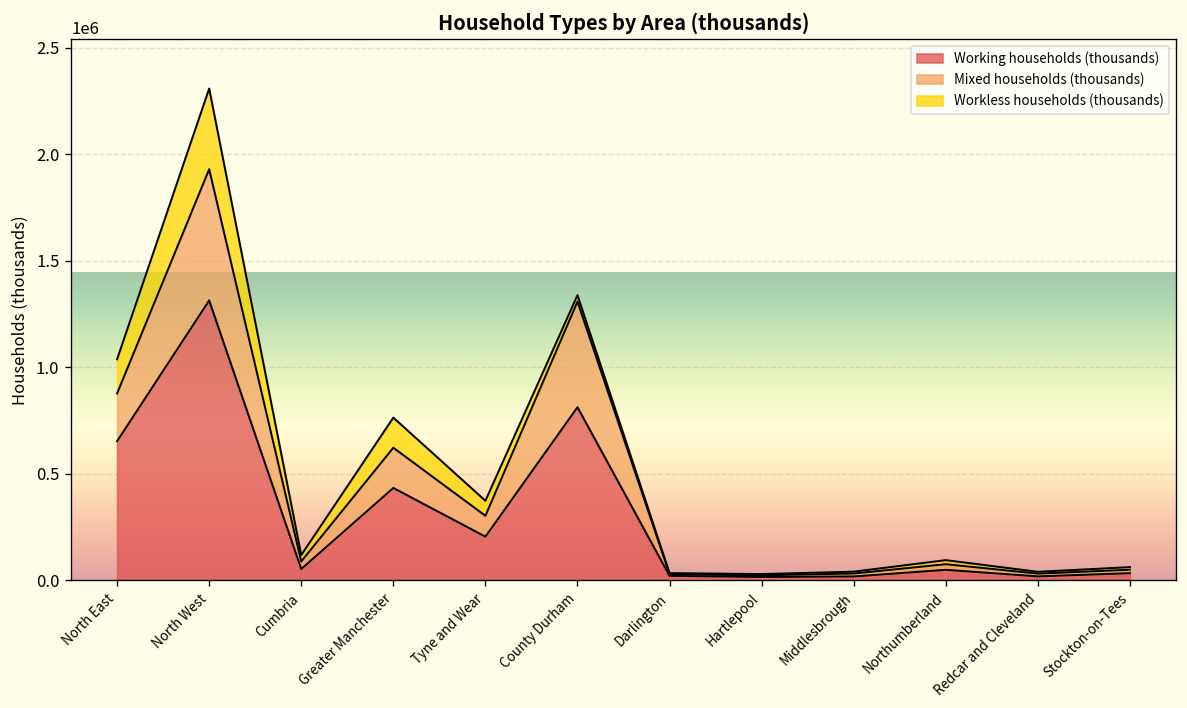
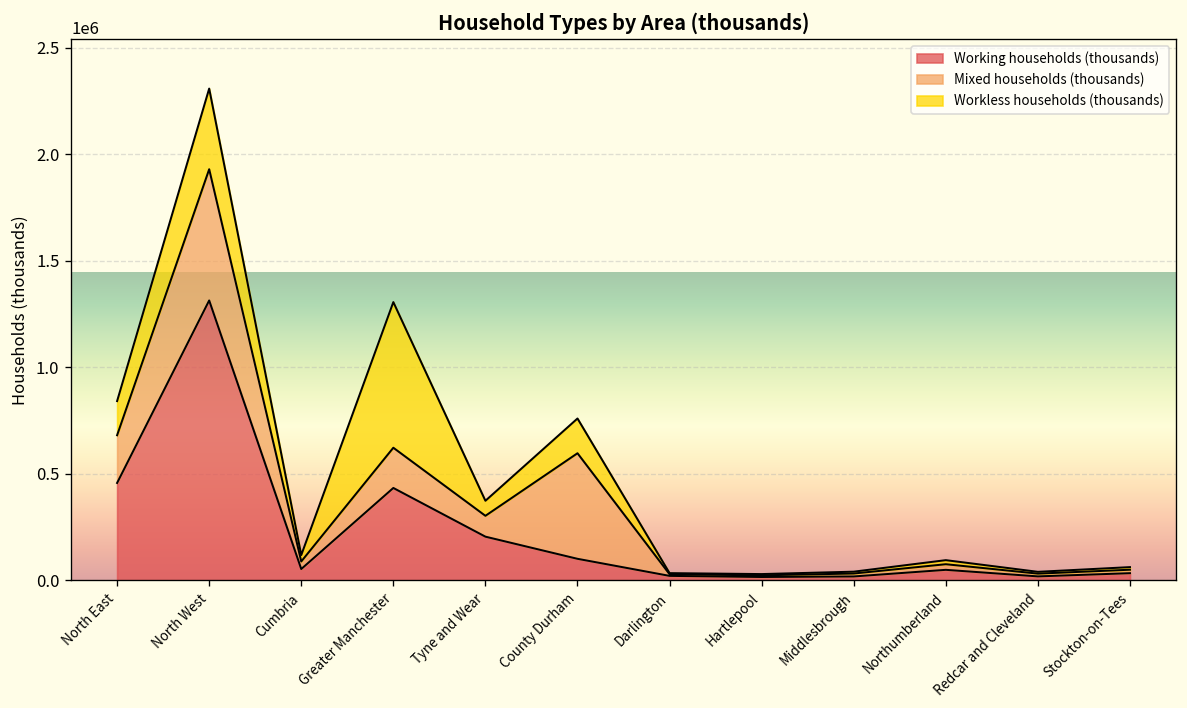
  {
    "Working households (thousands)": {
-     "North East": 650000,
+     "North East": 460000,
      "North West": 1310000,
      "Cumbria": 50000,
      "Greater Manchester": 430000,
      "Tyne and Wear": 200000,
-     "County Durham": 810000,
+     "County Durham": 100000,
      "Northumberland": 50000,
      "Stockton-on-Tees": 30000
    },
    "Mixed households (thousands)": {
      "North East": 220000,
      "North West": 620000,
      "Cumbria": 40000,
      "Greater Manchester": 190000,
      "Tyne and Wear": 100000,
      "County Durham": 500000,
      "Northumberland": 30000
    },
    "Workless households (thousands)": {
      "North East": 160000,
      "North West": 380000,
      "Cumbria": 30000,
-     "Greater Manchester": 140000,
+     "Greater Manchester": 680000,
      "Tyne and Wear": 70000,
-     "County Durham": 30000,
+     "County Durham": 160000,
      "Northumberland": 20000
    }
  }
